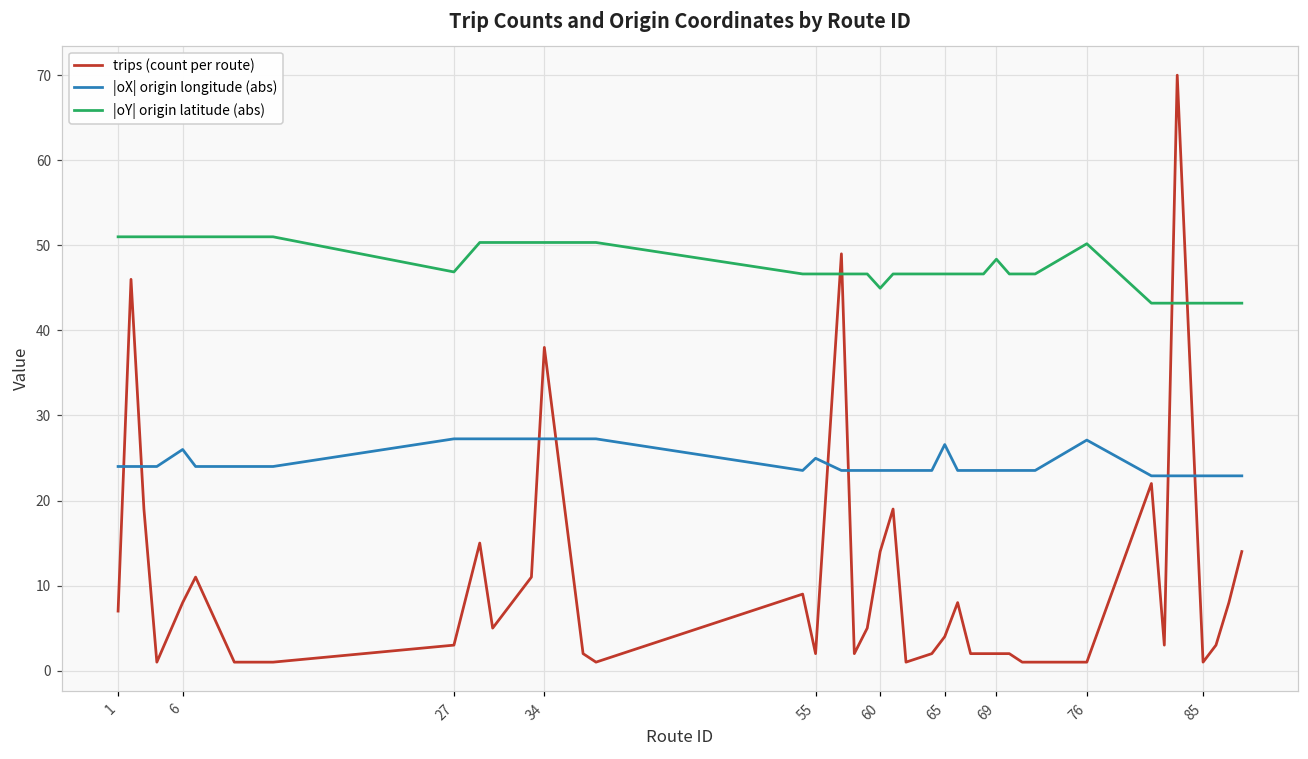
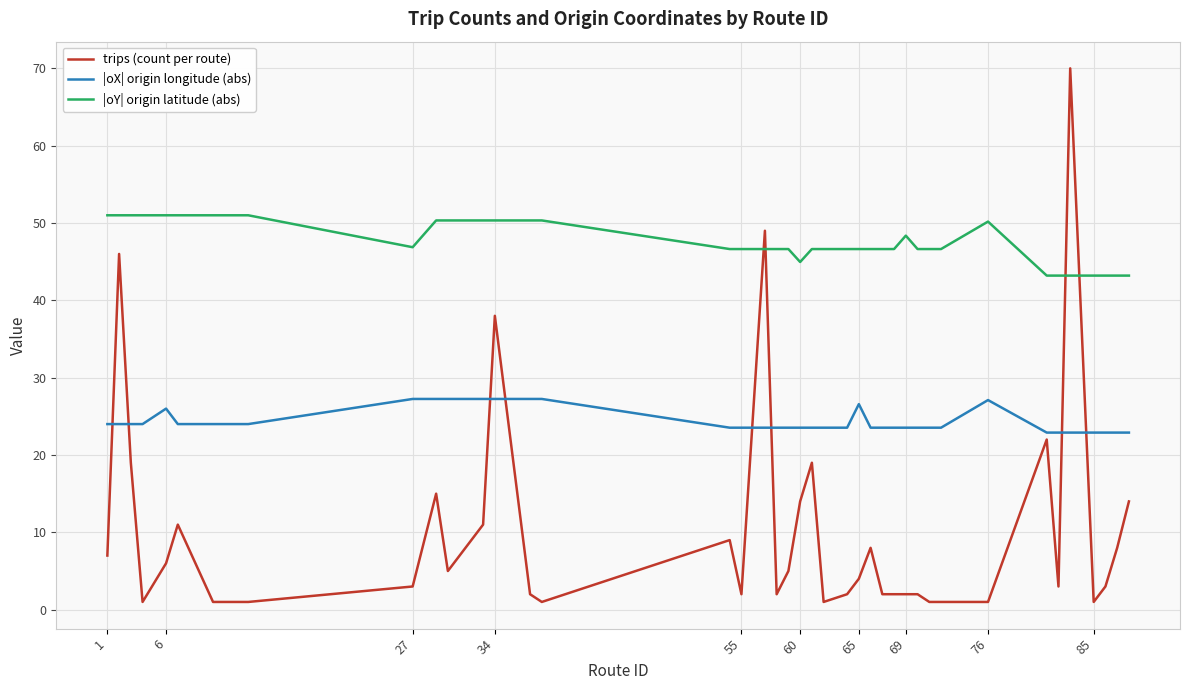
  {
    "trips (count per route)": {
      "1": 7,
-     "6": 8,
+     "6": 6,
      "27": 3,
      "34": 38,
      "55": 2,
      "60": 14,
      "65": 4,
      "69": 2,
      "76": 1,
      "85": 1
    },
    "|oX| origin longitude (abs)": {
      "1": 24,
      "6": 26,
      "27": 27,
      "34": 27,
-     "55": 25,
+     "55": 24,
      "60": 24,
      "65": 27,
      "69": 24,
      "76": 27,
      "85": 23
    },
    "|oY| origin latitude (abs)": {
      "1": 51,
      "6": 51,
      "27": 47,
      "34": 50,
      "55": 47,
      "60": 45,
      "65": 47,
      "69": 48,
      "76": 50,
      "85": 43
    }
  }
